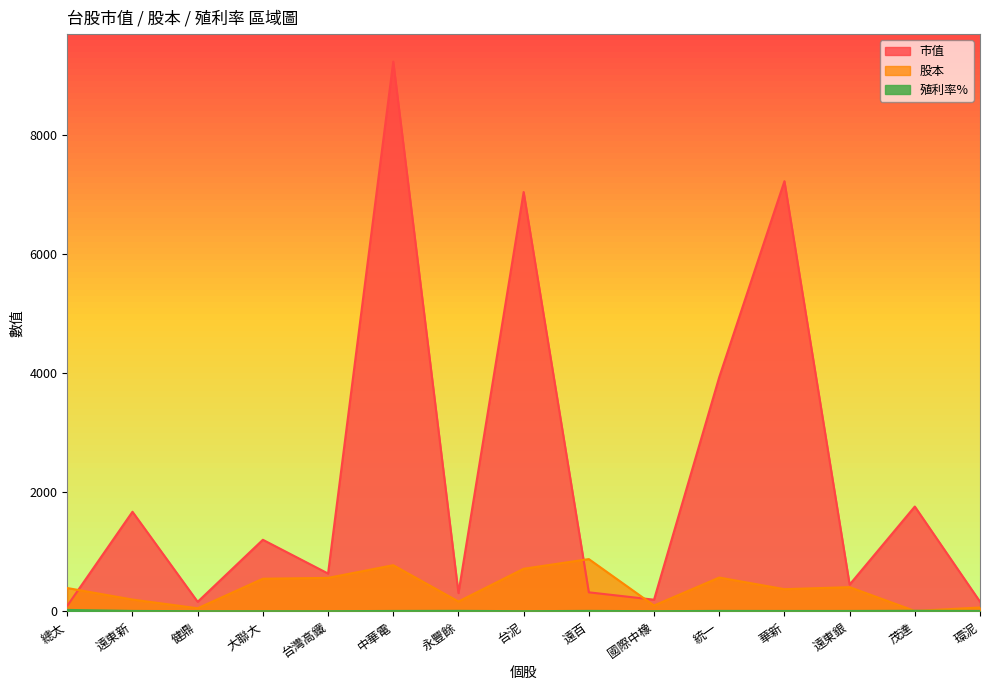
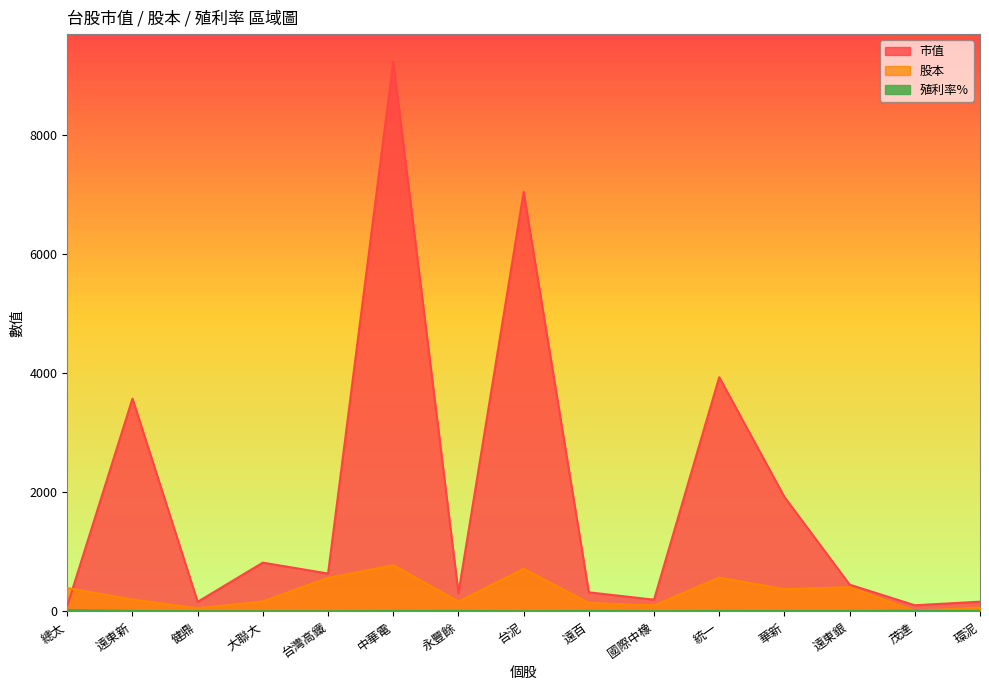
  {
    "市值": {
      "總太": 100,
-     "遠東新": 1700,
+     "遠東新": 3600,
      "健鼎": 200,
-     "大聯大": 1200,
+     "大聯大": 800,
      "台灣高鐵": 600,
      "中華電": 9200,
      "永豐餘": 300,
      "台泥": 7000,
      "遠百": 300,
      "國際中橡": 200,
      "統一": 3900,
-     "華新": 7200,
+     "華新": 1900,
      "遠東銀": 400,
-     "茂達": 1800,
+     "茂達": 100,
      "環泥": 200
    },
    "股本": {
      "總太": 400,
      "遠東新": 200,
      "健鼎": 100,
-     "大聯大": 500,
+     "大聯大": 200,
      "台灣高鐵": 600,
      "中華電": 800,
      "永豐餘": 200,
      "台泥": 700,
-     "遠百": 900,
+     "遠百": 100,
      "國際中橡": 100,
      "統一": 600,
      "華新": 400,
      "遠東銀": 400,
      "環泥": 100
    },
    "殖利率%": {
      "總太": 0,
      "遠東新": 0,
      "健鼎": 0,
      "大聯大": 0,
      "台灣高鐵": 0,
      "中華電": 0,
      "永豐餘": 0,
      "台泥": 0,
      "遠百": 0,
      "國際中橡": 0,
      "統一": 0,
      "華新": 0,
      "遠東銀": 0,
      "環泥": 0
    }
  }
